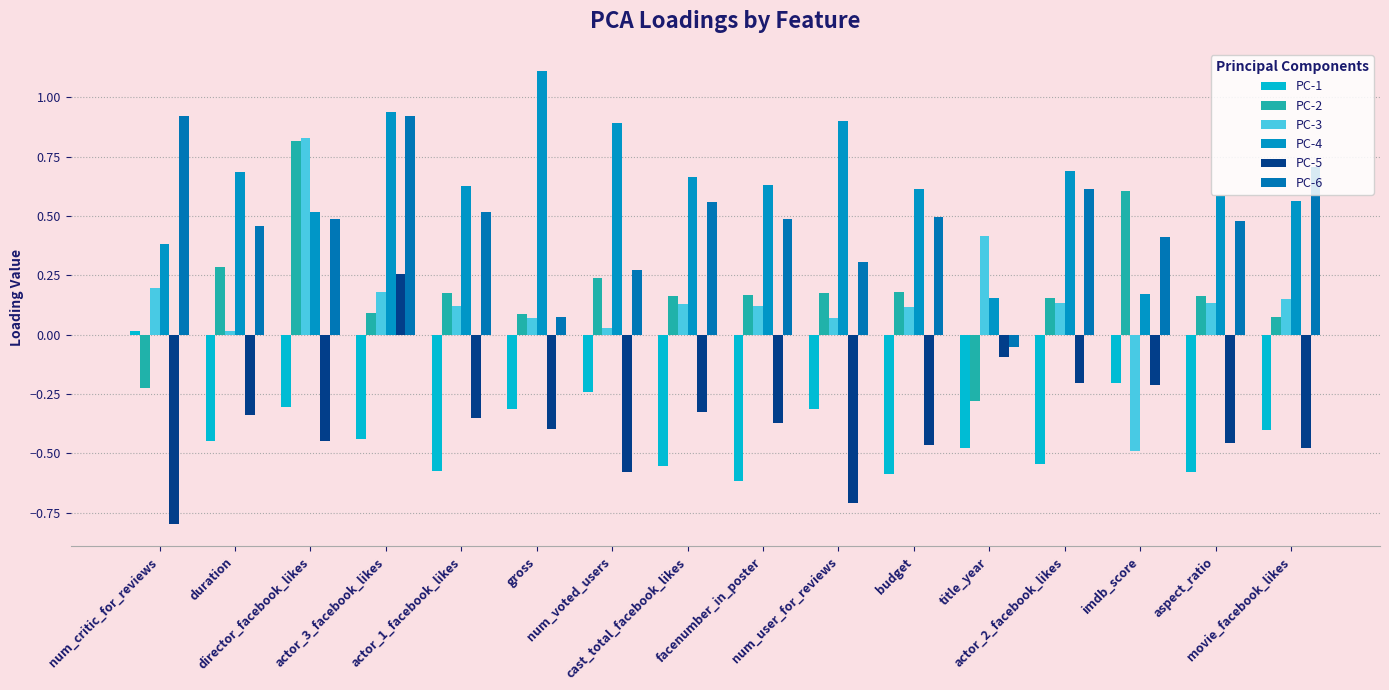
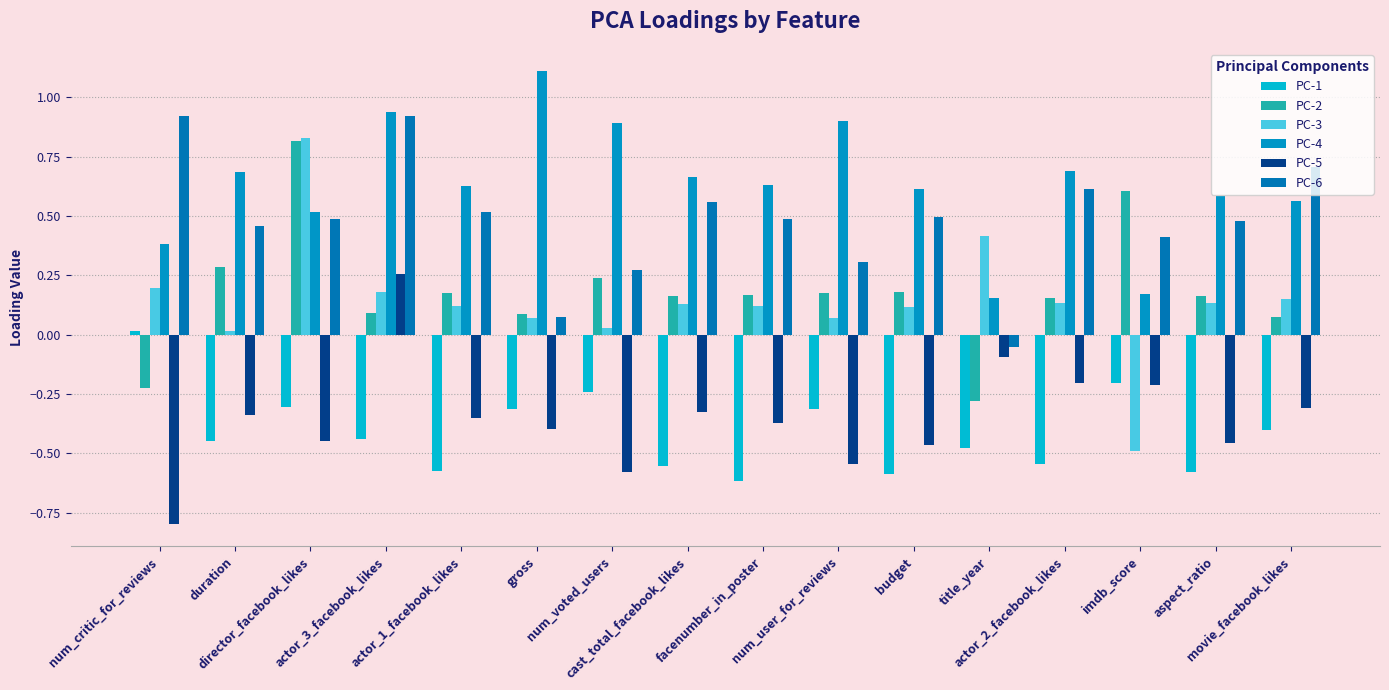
  {
    "PC-3": {
      "num_critic_for_reviews": 0.20,
      "duration": 0.01,
      "director_facebook_likes": 0.83,
      "actor_3_facebook_likes": 0.18,
      "actor_1_facebook_likes": 0.12,
      "gross": 0.07,
      "num_voted_users": 0.03,
      "cast_total_facebook_likes": 0.13,
      "facenumber_in_poster": 0.12,
      "num_user_for_reviews": 0.07,
      "budget": 0.12,
      "title_year": 0.42,
      "actor_2_facebook_likes": 0.13,
      "imdb_score": -0.49,
      "aspect_ratio": 0.13,
      "movie_facebook_likes": 0.15
    },
    "PC-5": {
      "num_critic_for_reviews": -0.80,
      "duration": -0.34,
      "director_facebook_likes": -0.45,
      "actor_3_facebook_likes": 0.26,
      "actor_1_facebook_likes": -0.35,
      "gross": -0.40,
      "num_voted_users": -0.58,
      "cast_total_facebook_likes": -0.33,
      "facenumber_in_poster": -0.37,
-     "num_user_for_reviews": -0.71,
+     "num_user_for_reviews": -0.55,
      "budget": -0.46,
      "title_year": -0.09,
      "actor_2_facebook_likes": -0.20,
      "imdb_score": -0.21,
      "aspect_ratio": -0.45,
-     "movie_facebook_likes": -0.48
+     "movie_facebook_likes": -0.31
    }
  }
